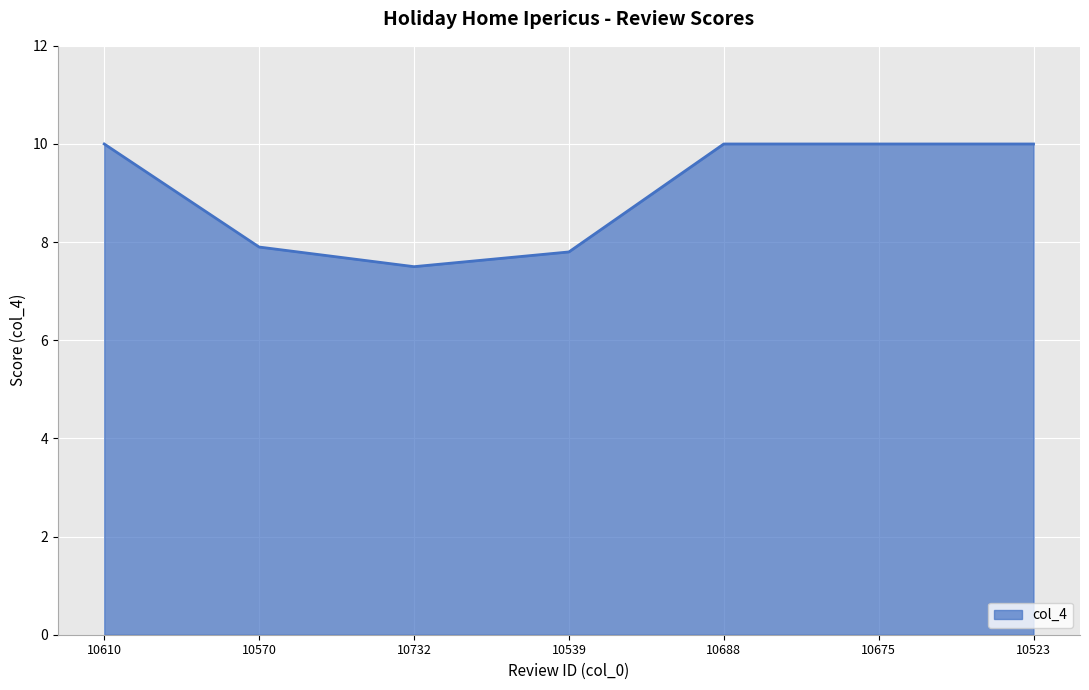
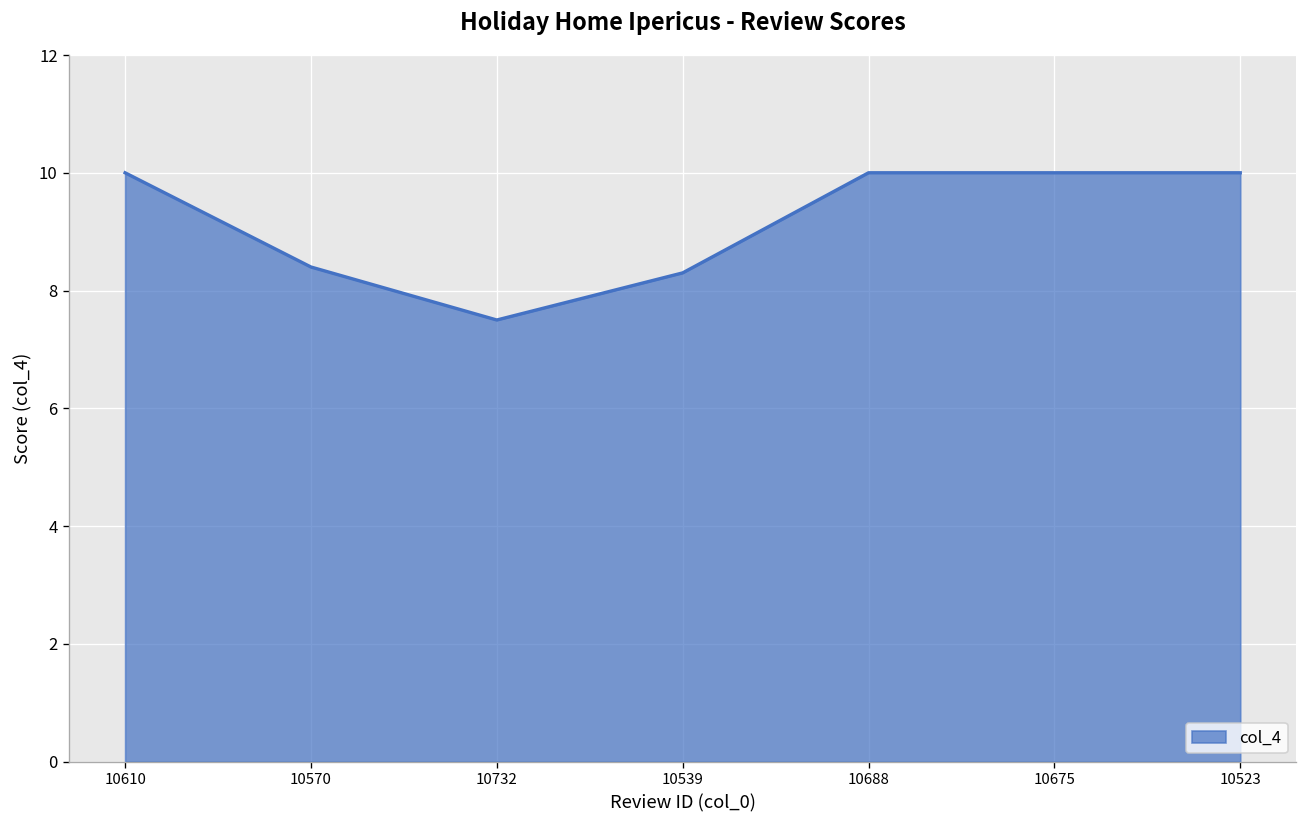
  {
    "10610": 10.0,
-   "10570": 7.9,
+   "10570": 8.4,
    "10732": 7.5,
-   "10539": 7.8,
+   "10539": 8.3,
    "10688": 10.0,
    "10675": 10.0,
    "10523": 10.0
  }
